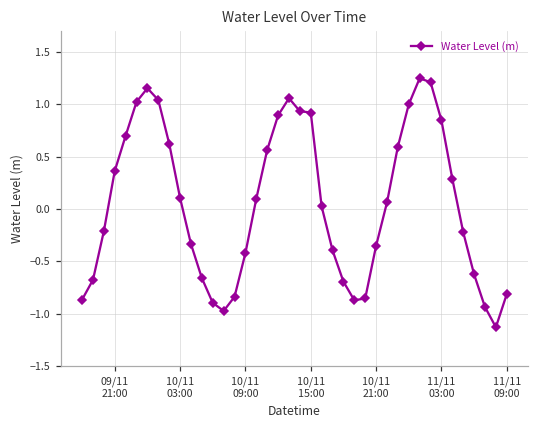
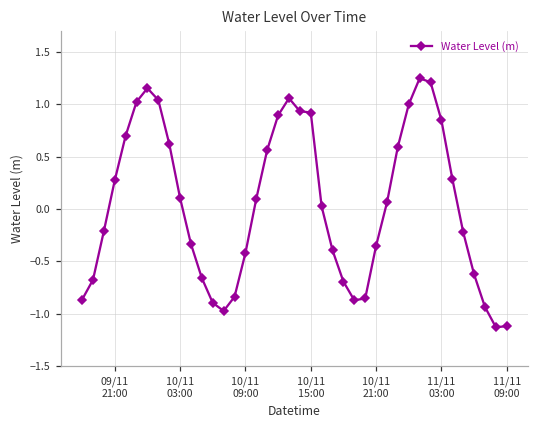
  {
-   "09/11 21:00": 0.4,
+   "09/11 21:00": 0.3,
    "10/11 03:00": 0.1,
    "10/11 09:00": -0.4,
    "10/11 15:00": 0.9,
    "10/11 21:00": -0.4,
    "11/11 03:00": 0.8,
-   "11/11 09:00": -0.8
+   "11/11 09:00": -1.1
  }
